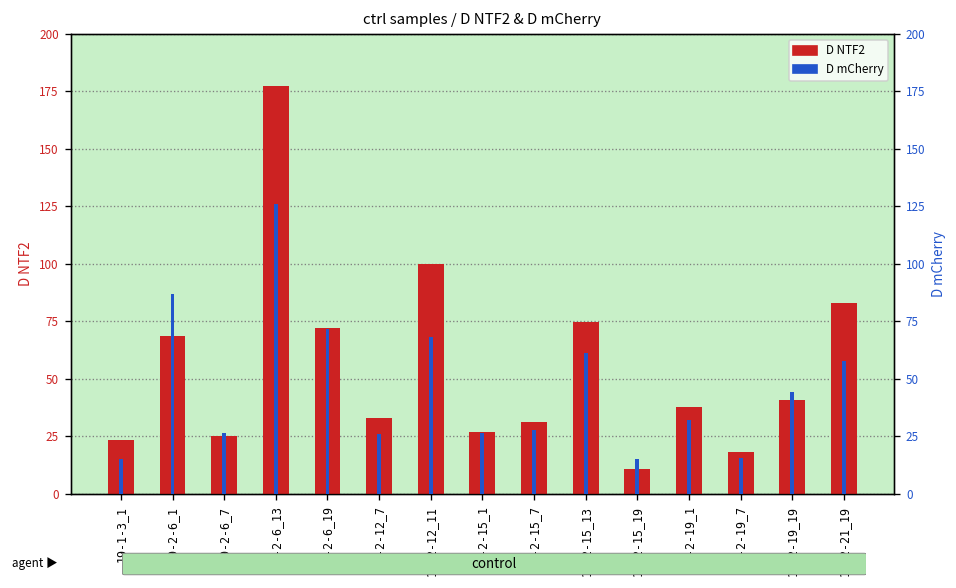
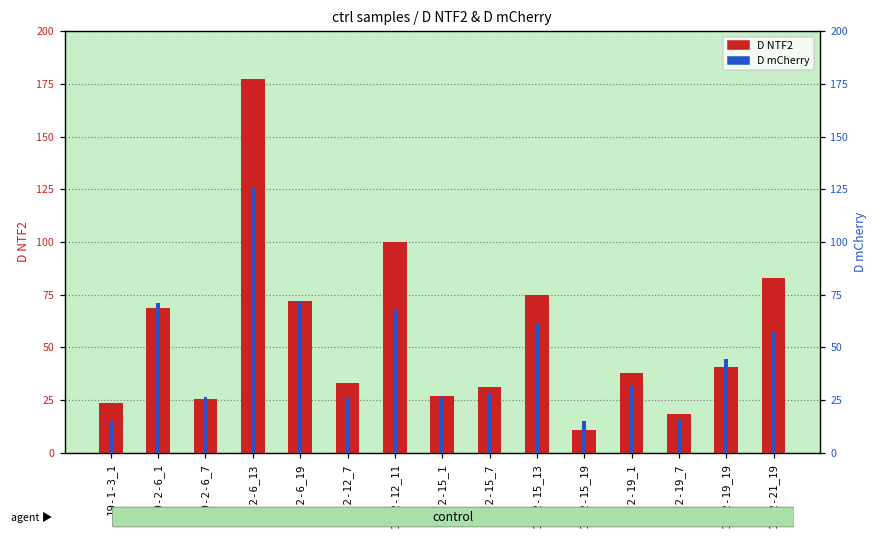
  {
    "D NTF2": {
      "19-1-3_1": 24,
      "19-2-6_1": 69,
      "19-2-6_7": 25
    },
    "D mCherry": {
      "19-1-3_1": 15,
-     "19-2-6_1": 87,
+     "19-2-6_1": 71,
      "19-2-6_7": 26
    }
  }
